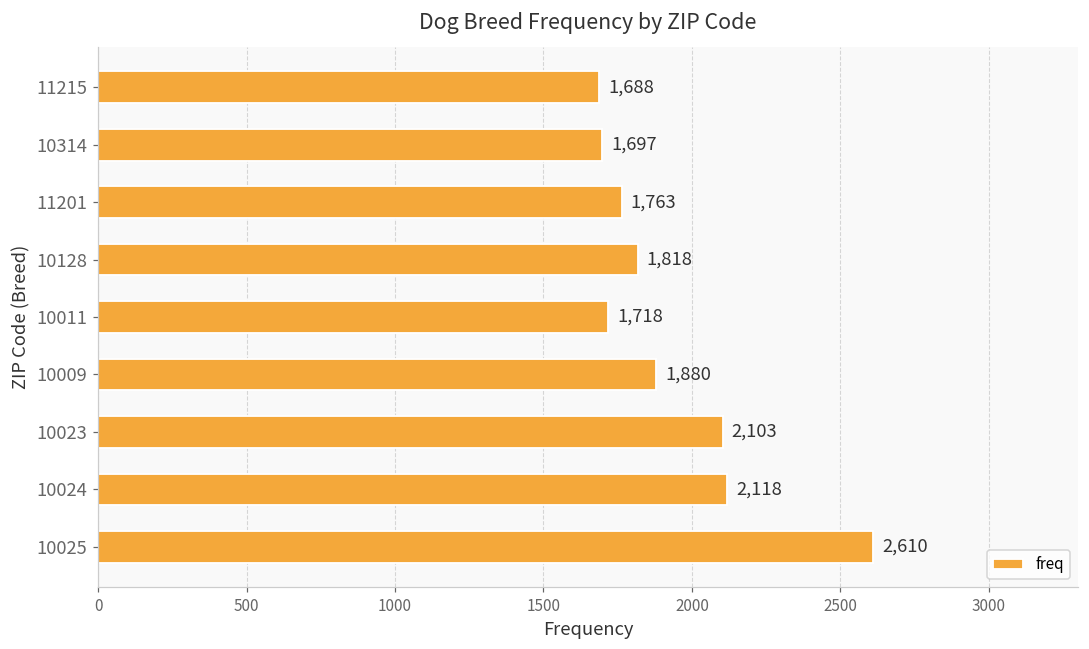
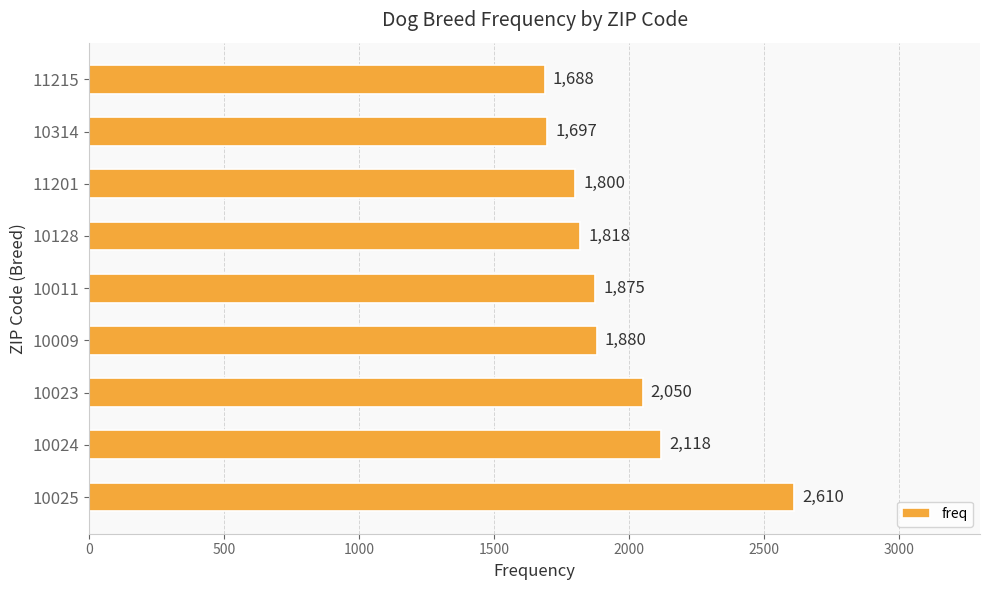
  {
    "11215": "1,688",
    "10314": "1,697",
-   "11201": "1,763",
+   "11201": "1,800",
    "10128": "1,818",
-   "10011": "1,718",
+   "10011": "1,875",
    "10009": "1,880",
-   "10023": "2,103",
+   "10023": "2,050",
    "10024": "2,118",
    "10025": "2,610"
  }
